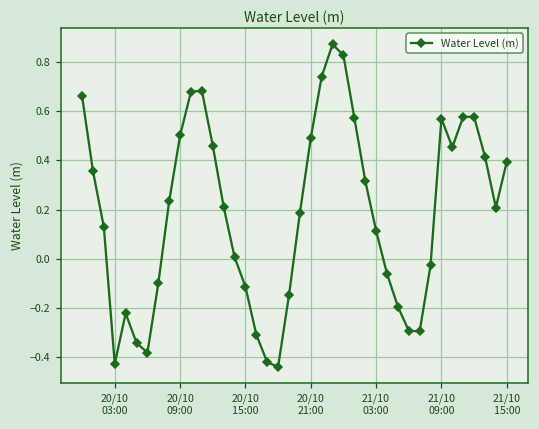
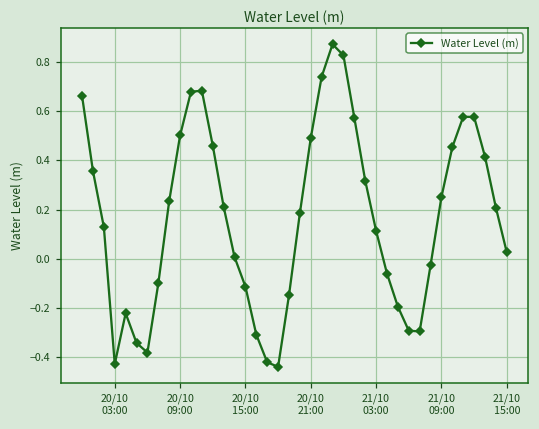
  {
    "20/10 03:00": -0.43,
    "20/10 09:00": 0.50,
    "20/10 15:00": -0.11,
    "20/10 21:00": 0.49,
    "21/10 03:00": 0.11,
-   "21/10 09:00": 0.57,
-   "21/10 15:00": 0.39
+   "21/10 09:00": 0.25,
+   "21/10 15:00": 0.03
  }
